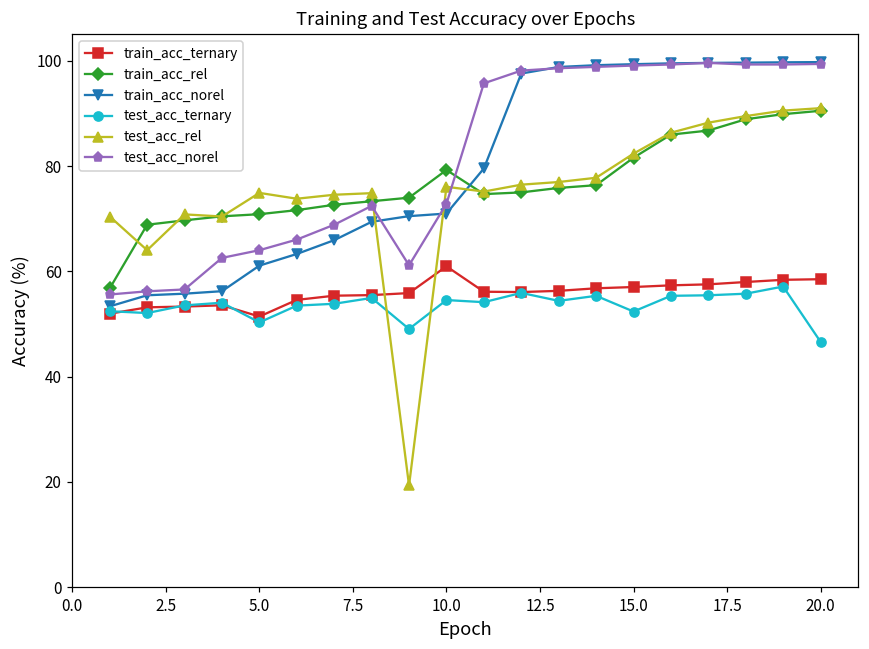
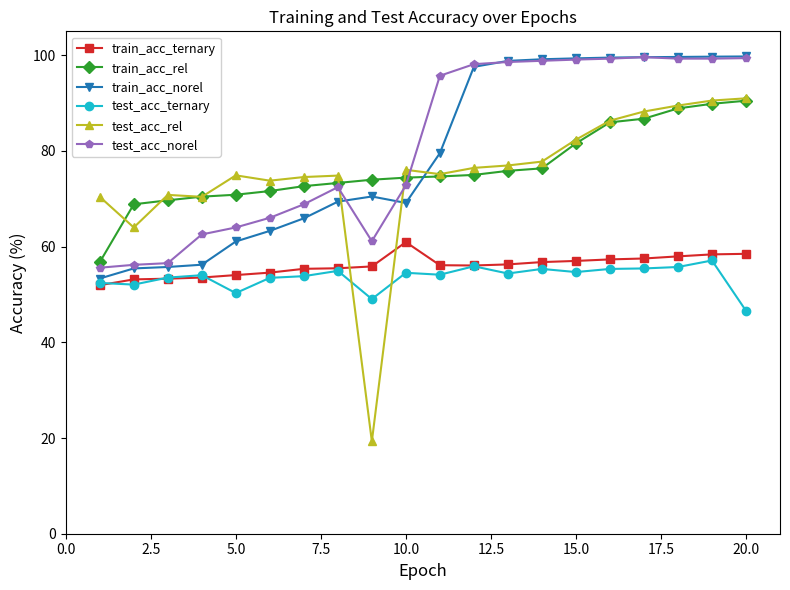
  {
    "train_acc_ternary": {
-     "5.0": 51,
+     "5.0": 54,
      "10.0": 61,
      "15.0": 57,
      "20.0": 59
    },
    "train_acc_rel": {
      "5.0": 71,
-     "10.0": 79,
+     "10.0": 74,
      "15.0": 82
    },
    "train_acc_norel": {
      "5.0": 61,
-     "10.0": 71
+     "10.0": 69
    },
    "test_acc_ternary": {
      "5.0": 50,
      "10.0": 55,
-     "15.0": 52,
+     "15.0": 55,
      "20.0": 47
    },
    "test_acc_rel": {
      "5.0": 75,
      "10.0": 76,
      "15.0": 82
    },
    "test_acc_norel": {
      "5.0": 64,
      "10.0": 73
    }
  }
